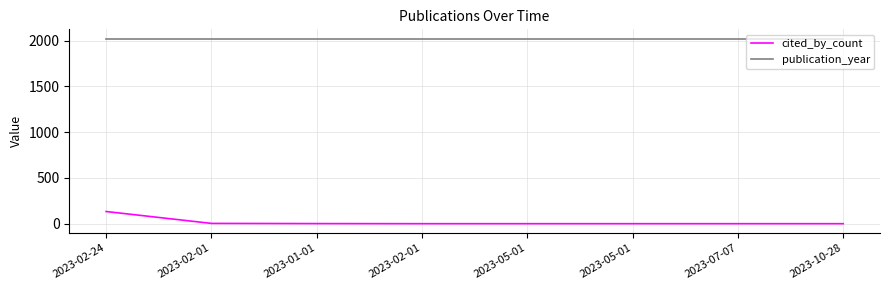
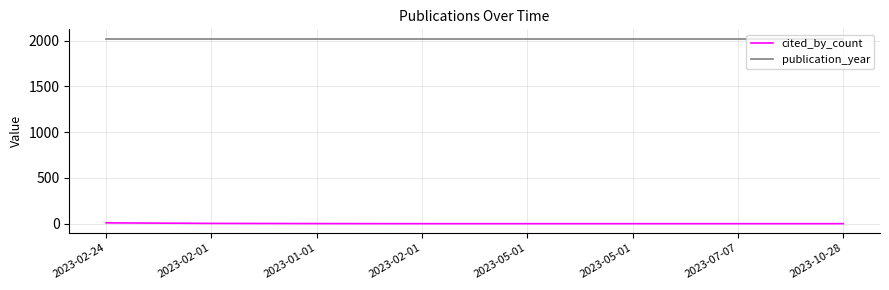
  {
    "cited_by_count": {
-     "2023-02-24": 100,
+     "2023-02-24": 0,
      "2023-01-01": 0,
      "2023-07-07": 0,
      "2023-10-28": 0
    },
    "publication_year": {
      "2023-02-24": 2000,
      "2023-01-01": 2000,
      "2023-07-07": 2000
    }
  }
